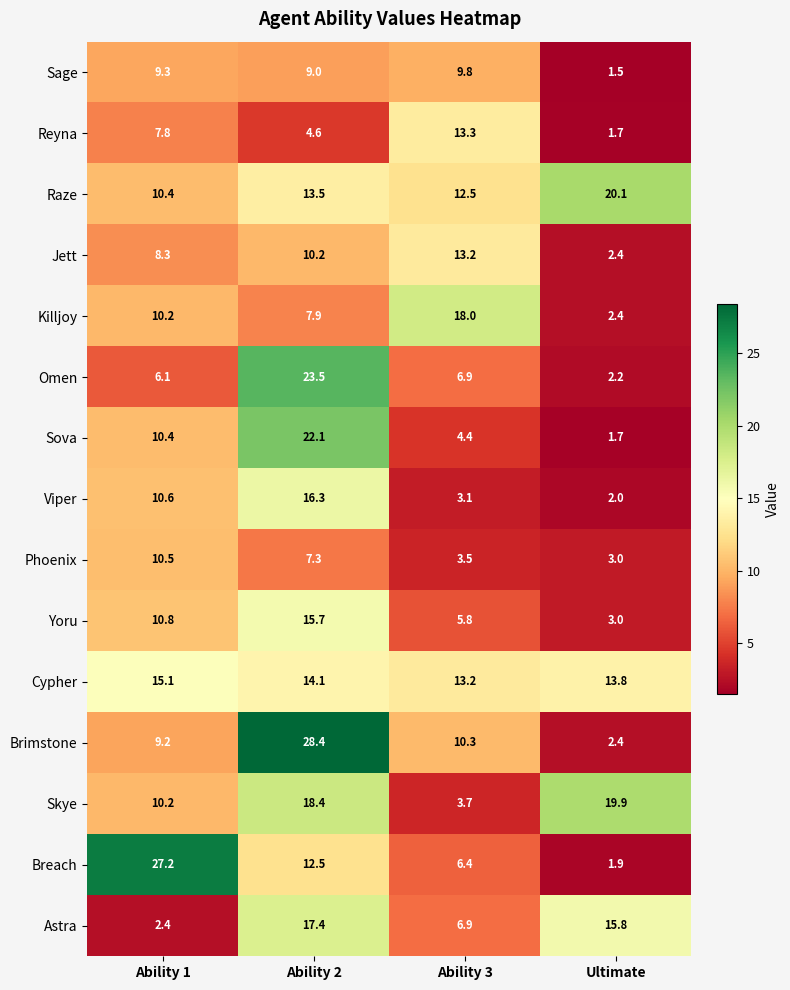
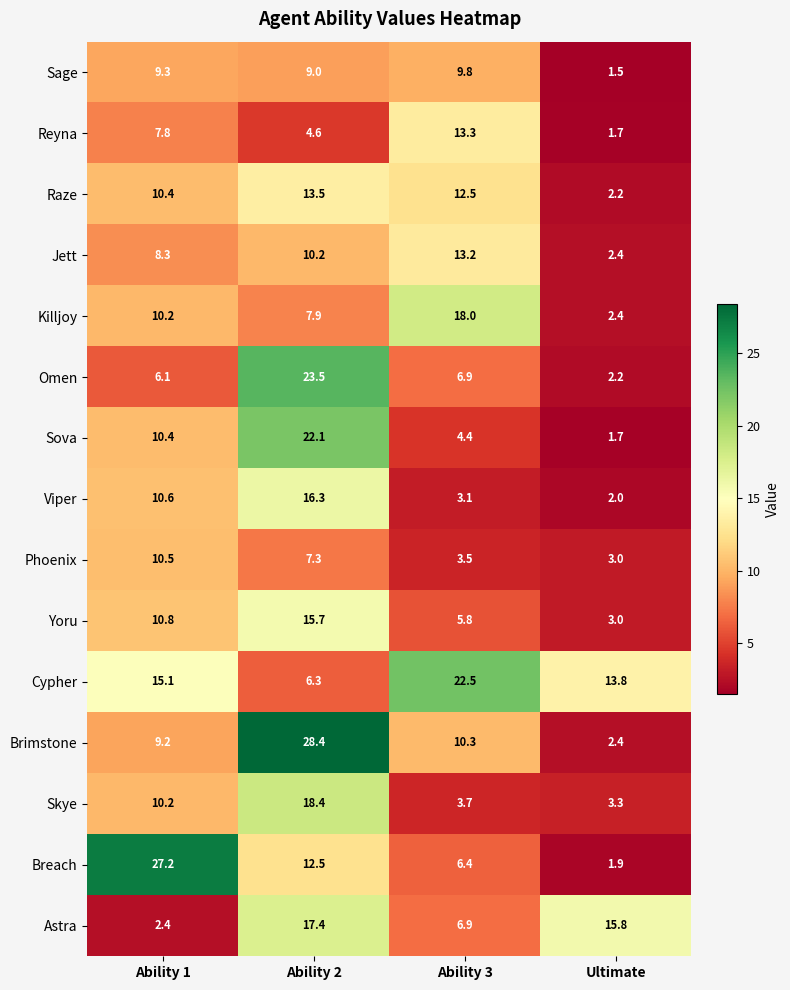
  {
    "Sage": {
      "Ability 1": 9.3,
      "Ability 2": 9.0,
      "Ability 3": 9.8,
      "Ultimate": 1.5
    },
    "Reyna": {
      "Ability 1": 7.8,
      "Ability 2": 4.6,
      "Ability 3": 13.3,
      "Ultimate": 1.7
    },
    "Raze": {
      "Ability 1": 10.4,
      "Ability 2": 13.5,
      "Ability 3": 12.5,
-     "Ultimate": 20.1
+     "Ultimate": 2.2
    },
    "Jett": {
      "Ability 1": 8.3,
      "Ability 2": 10.2,
      "Ability 3": 13.2,
      "Ultimate": 2.4
    },
    "Killjoy": {
      "Ability 1": 10.2,
      "Ability 2": 7.9,
      "Ability 3": 18.0,
      "Ultimate": 2.4
    },
    "Omen": {
      "Ability 1": 6.1,
      "Ability 2": 23.5,
      "Ability 3": 6.9,
      "Ultimate": 2.2
    },
    "Sova": {
      "Ability 1": 10.4,
      "Ability 2": 22.1,
      "Ability 3": 4.4,
      "Ultimate": 1.7
    },
    "Viper": {
      "Ability 1": 10.6,
      "Ability 2": 16.3,
      "Ability 3": 3.1,
      "Ultimate": 2.0
    },
    "Phoenix": {
      "Ability 1": 10.5,
      "Ability 2": 7.3,
      "Ability 3": 3.5,
      "Ultimate": 3.0
    },
    "Yoru": {
      "Ability 1": 10.8,
      "Ability 2": 15.7,
      "Ability 3": 5.8,
      "Ultimate": 3.0
    },
    "Cypher": {
      "Ability 1": 15.1,
-     "Ability 2": 14.1,
-     "Ability 3": 13.2,
+     "Ability 2": 6.3,
+     "Ability 3": 22.5,
      "Ultimate": 13.8
    },
    "Brimstone": {
      "Ability 1": 9.2,
      "Ability 2": 28.4,
      "Ability 3": 10.3,
      "Ultimate": 2.4
    },
    "Skye": {
      "Ability 1": 10.2,
      "Ability 2": 18.4,
      "Ability 3": 3.7,
-     "Ultimate": 19.9
+     "Ultimate": 3.3
    },
    "Breach": {
      "Ability 1": 27.2,
      "Ability 2": 12.5,
      "Ability 3": 6.4,
      "Ultimate": 1.9
    },
    "Astra": {
      "Ability 1": 2.4,
      "Ability 2": 17.4,
      "Ability 3": 6.9,
      "Ultimate": 15.8
    }
  }
